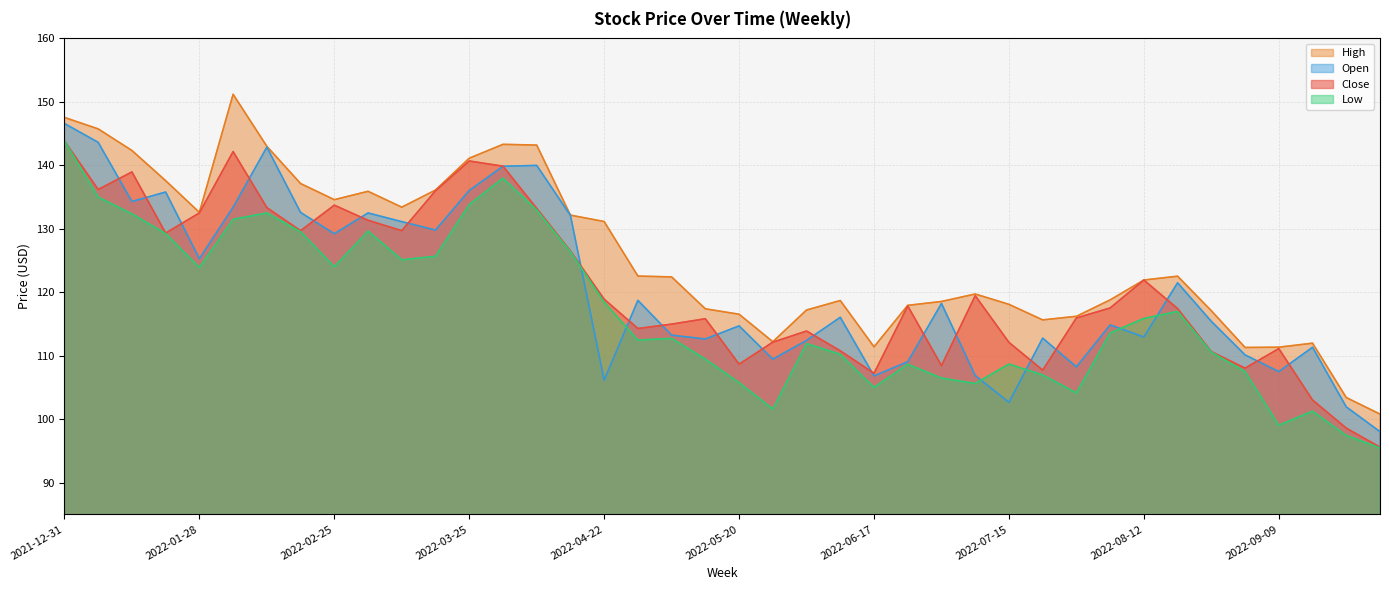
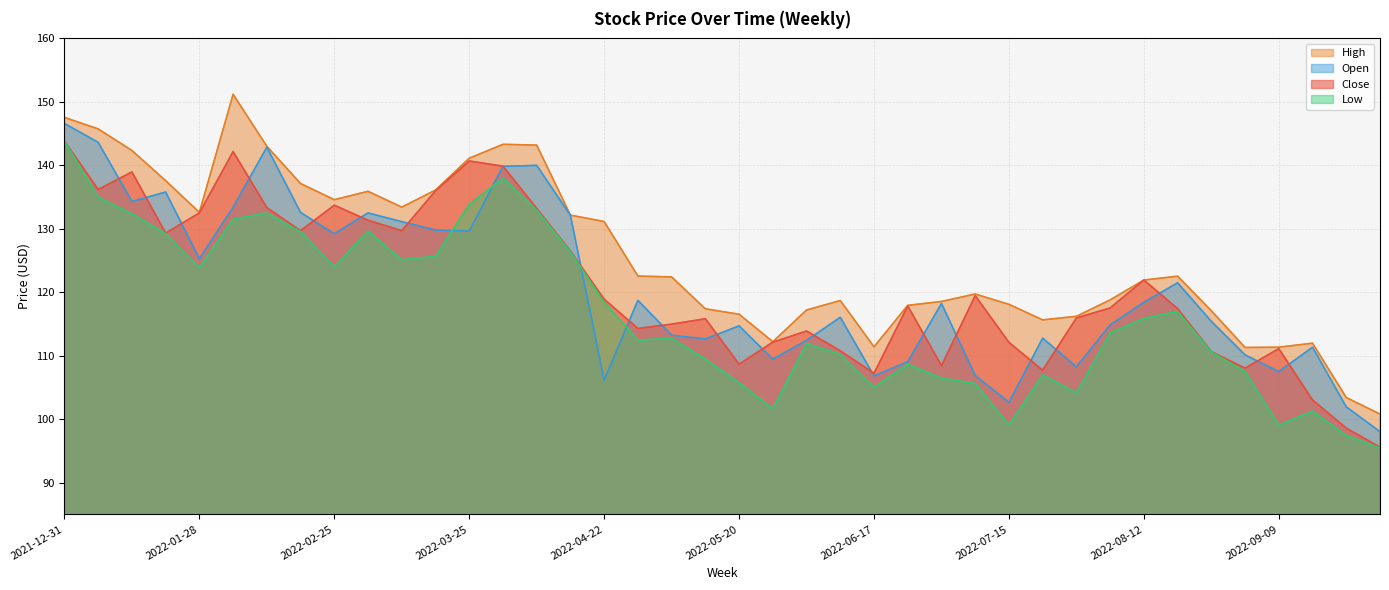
  {
    "Open": {
      "2021-12-31": 147,
      "2022-01-28": 125,
      "2022-02-25": 129,
-     "2022-03-25": 136,
+     "2022-03-25": 130,
      "2022-04-22": 106,
      "2022-05-20": 115,
      "2022-06-17": 107,
      "2022-07-15": 103,
-     "2022-08-12": 113,
+     "2022-08-12": 118,
      "2022-09-09": 107
    },
    "Low": {
      "2022-01-28": 124,
      "2022-02-25": 124,
      "2022-03-25": 134,
      "2022-04-22": 118,
      "2022-05-20": 106,
      "2022-06-17": 105,
-     "2022-07-15": 109,
+     "2022-07-15": 99,
      "2022-08-12": 116,
      "2022-09-09": 99
    }
  }
